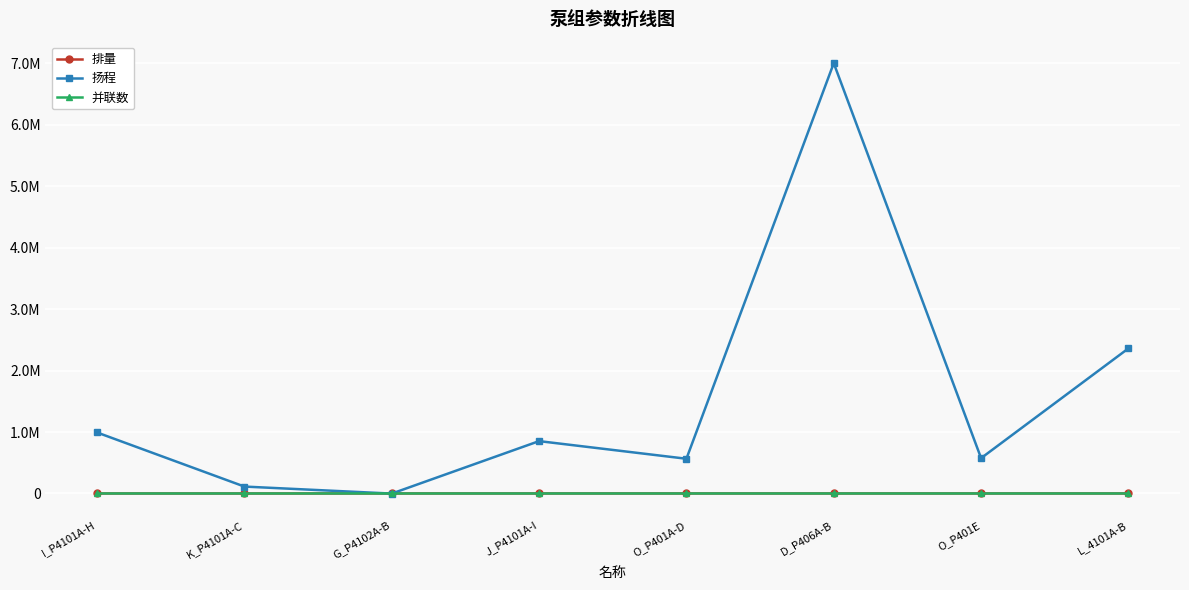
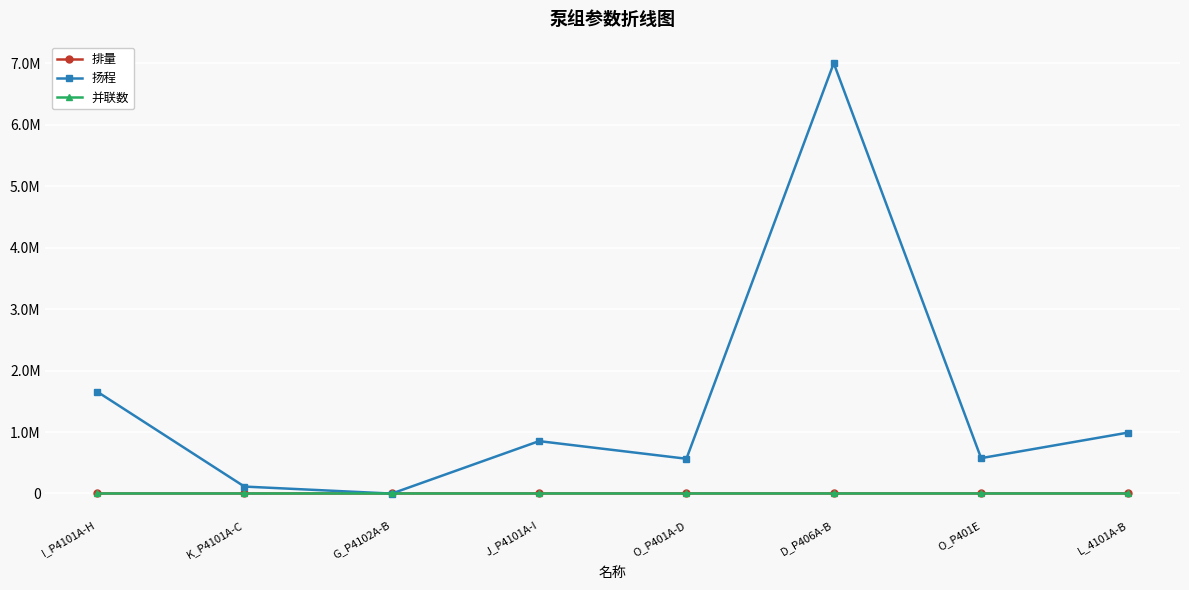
  {
    "并联数": {
      "I_P4101A-H": 0,
      "K_P4101A-C": 0,
      "J_P4101A-I": 0,
      "O_P401A-D": 0,
      "D_P406A-B": 0,
      "O_P401E": 0,
      "L_4101A-B": 0
    },
    "扬程": {
-     "I_P4101A-H": 1000000,
+     "I_P4101A-H": 1700000,
      "K_P4101A-C": 100000,
      "J_P4101A-I": 900000,
      "O_P401A-D": 600000,
      "D_P406A-B": 7000000,
      "O_P401E": 600000,
-     "L_4101A-B": 2400000
+     "L_4101A-B": 1000000
    }
  }
